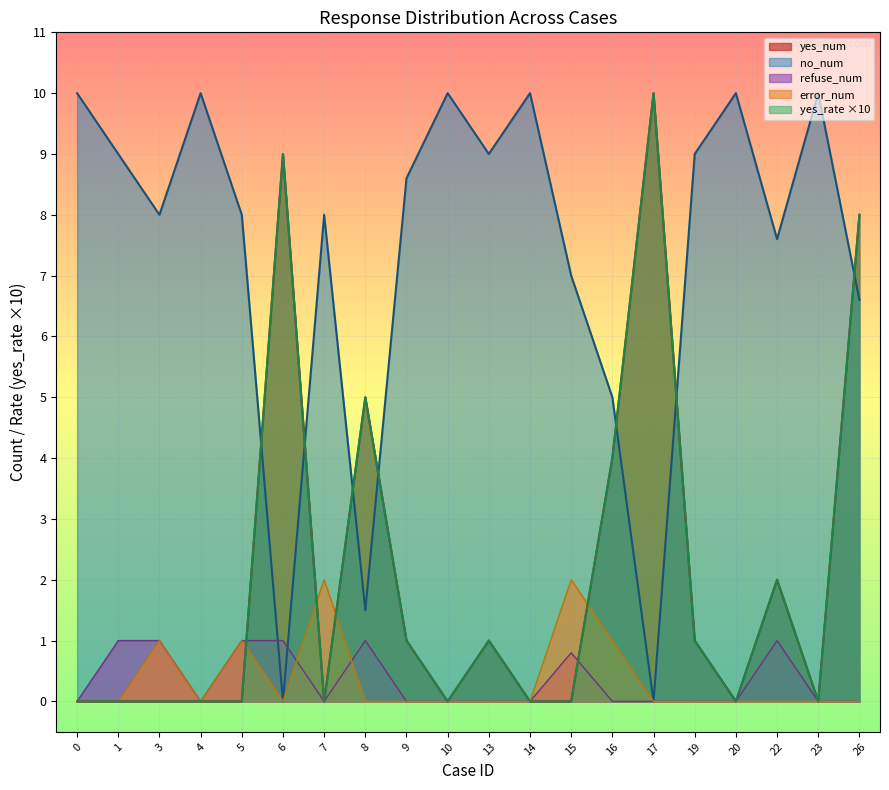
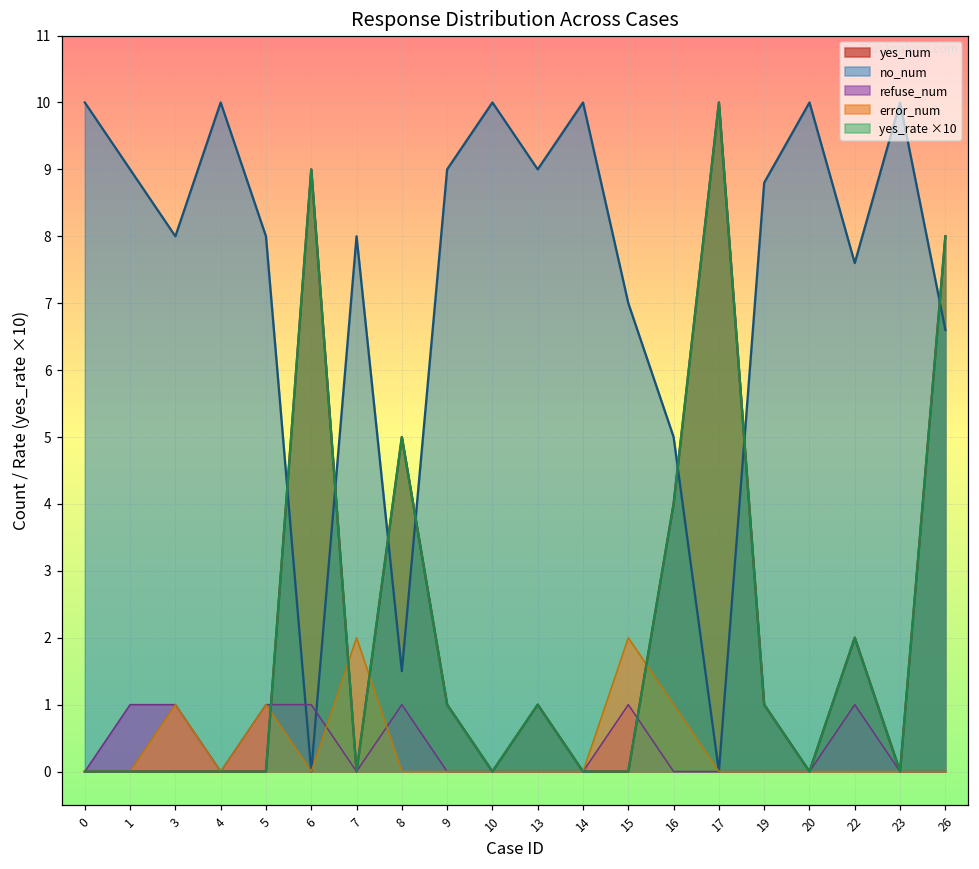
  {
    "yes_rate ×10": {
      "3": 0.0,
      "5": 0.0,
      "6": 9.0,
      "8": 5.0,
      "9": 1.0,
      "13": 1.0,
      "15": 0.0,
      "16": 4.0,
      "17": 10.0,
      "19": 1.0,
      "22": 2.0,
      "26": 8.0
    },
    "no_num": {
      "0": 10.0,
      "1": 9.0,
      "3": 8.0,
      "4": 10.0,
      "5": 8.0,
      "7": 8.0,
      "8": 1.5,
-     "9": 8.6,
+     "9": 9.0,
      "10": 10.0,
      "13": 9.0,
      "14": 10.0,
      "15": 7.0,
      "16": 5.0,
-     "19": 9.0,
+     "19": 8.8,
      "20": 10.0,
      "22": 7.6,
      "26": 6.6
    },
    "refuse_num": {
      "1": 1.0,
      "6": 1.0,
      "8": 1.0,
-     "15": 0.8,
+     "15": 1.0,
      "16": 0.0,
      "22": 1.0
    },
    "error_num": {
      "7": 2.0,
      "8": 0.0,
      "15": 2.0,
      "16": 1.0,
      "22": 0.0
    }
  }
